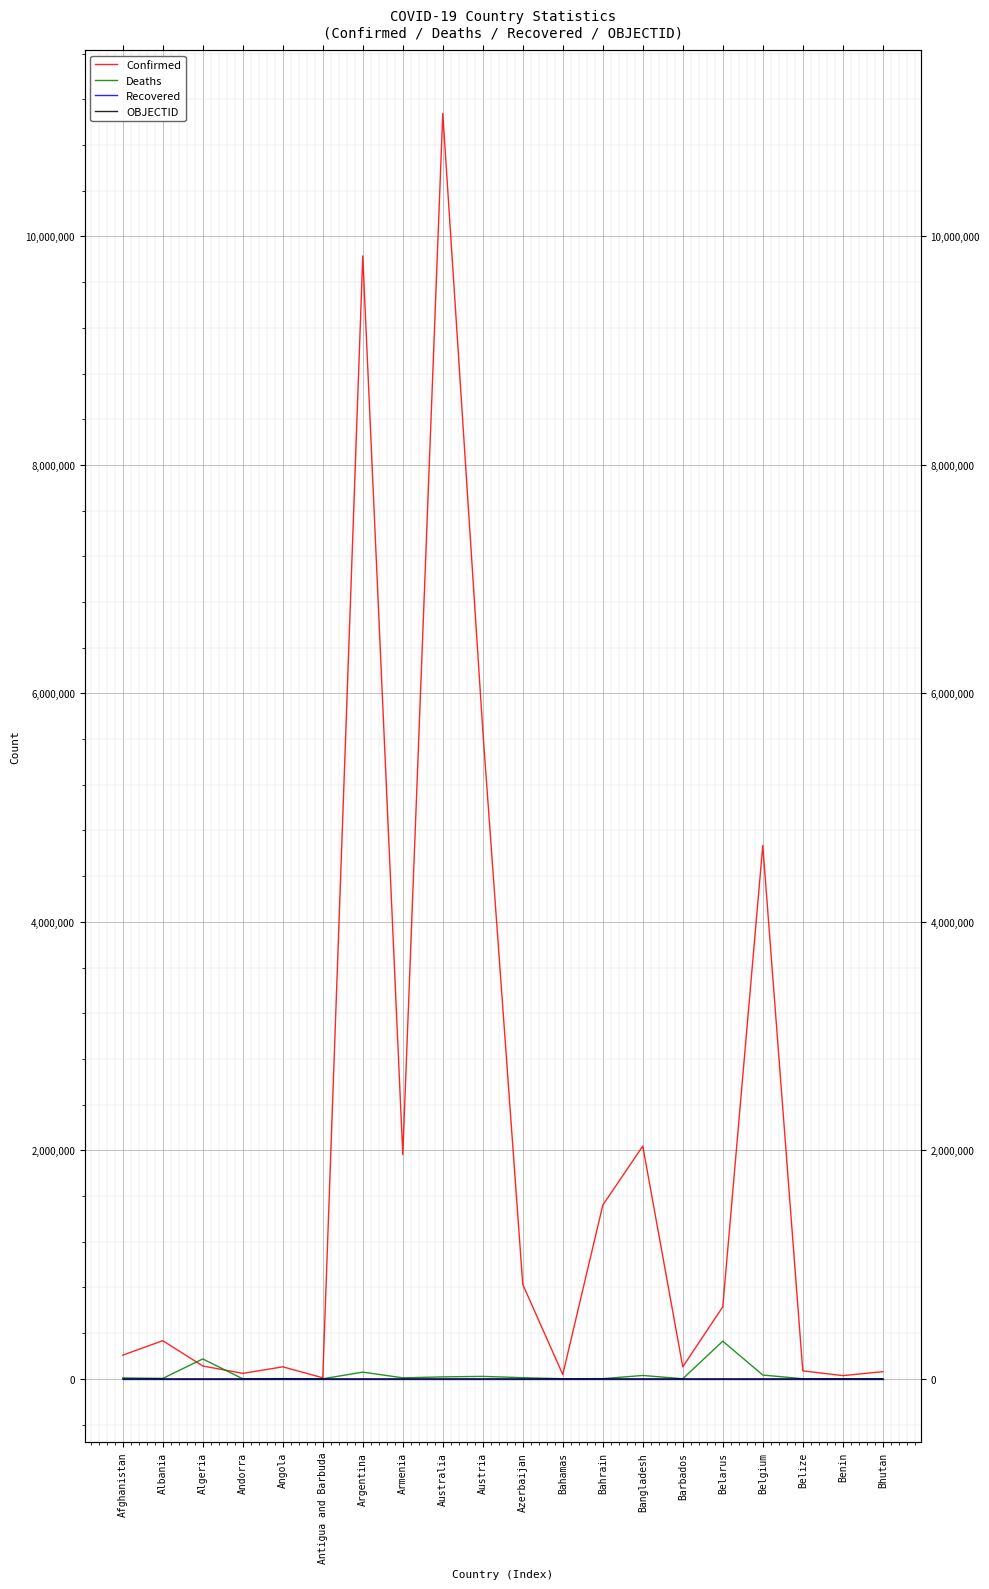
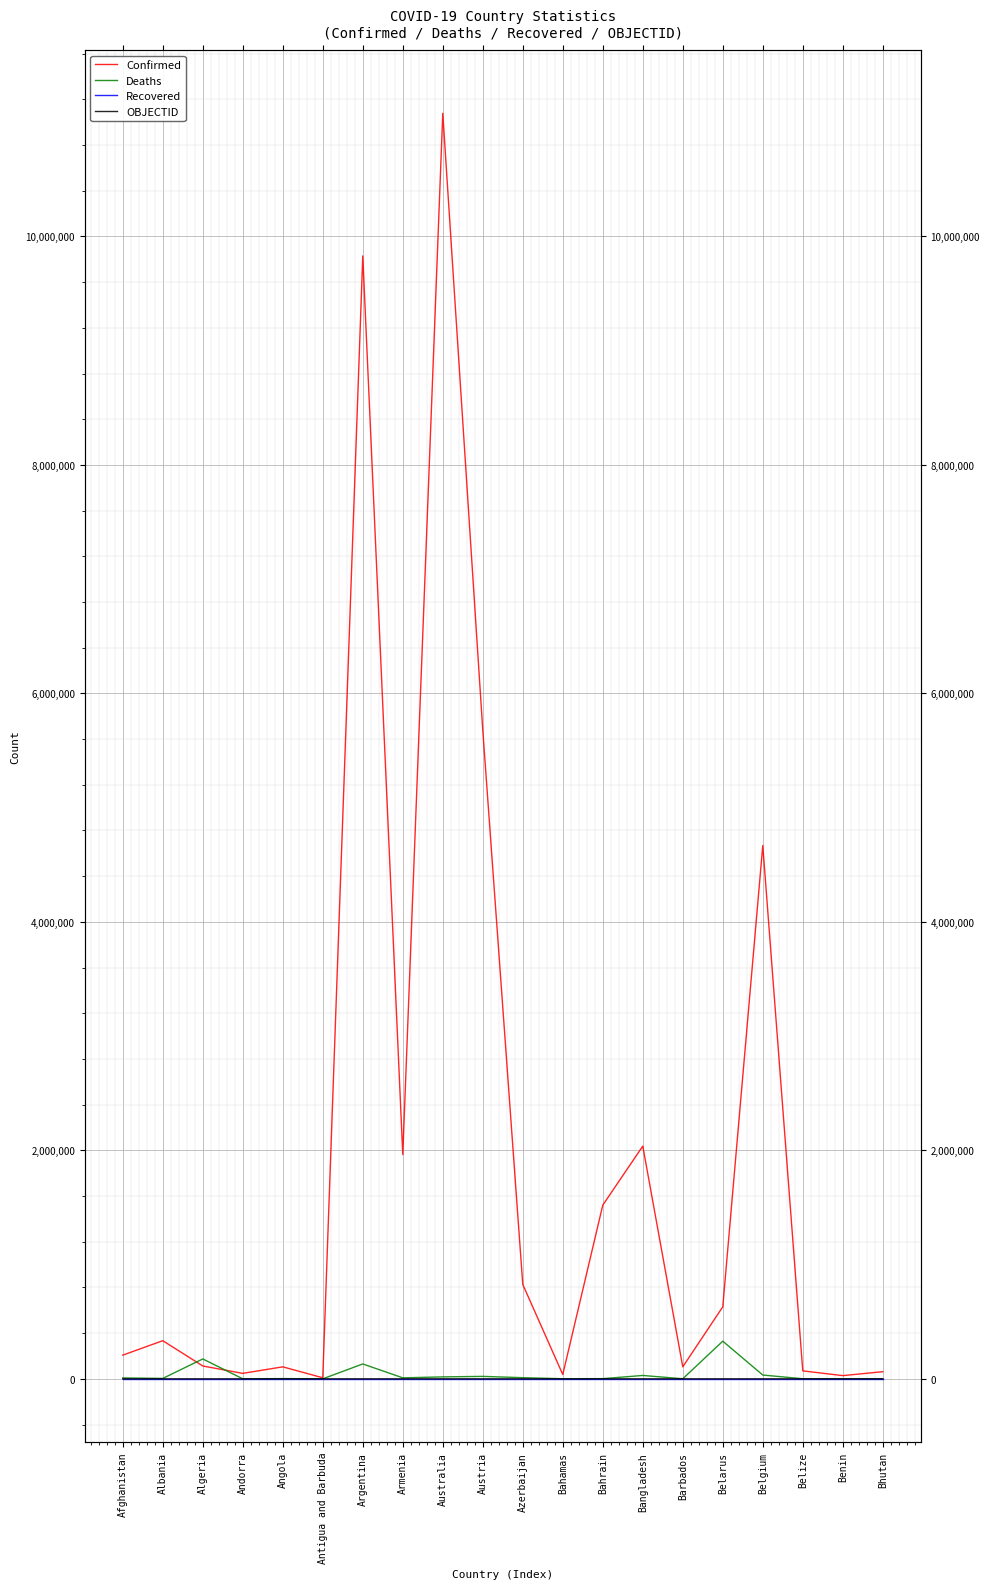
  {
    "Confirmed": {
      "Afghanistan": "210,000",
      "Albania": "330,000",
      "Algeria": "110,000",
      "Andorra": "50,000",
      "Angola": "100,000",
      "Argentina": "9,830,000",
      "Armenia": "1,960,000",
      "Australia": "11,080,000",
      "Austria": "5,680,000",
      "Azerbaijan": "830,000",
      "Bahamas": "40,000",
      "Bahrain": "1,520,000",
      "Bangladesh": "2,040,000",
      "Barbados": "100,000",
      "Belarus": "630,000",
      "Belgium": "4,670,000",
      "Belize": "70,000",
      "Benin": "30,000",
      "Bhutan": "60,000"
    },
    "Deaths": {
      "Algeria": "170,000",
-     "Argentina": "60,000",
+     "Argentina": "130,000",
      "Bangladesh": "30,000",
      "Belarus": "330,000",
      "Belgium": "30,000"
    },
    "OBJECTID": {
      "Algeria": "0",
      "Argentina": "0",
      "Bangladesh": "0",
      "Belarus": "0",
      "Belgium": "0"
    }
  }
